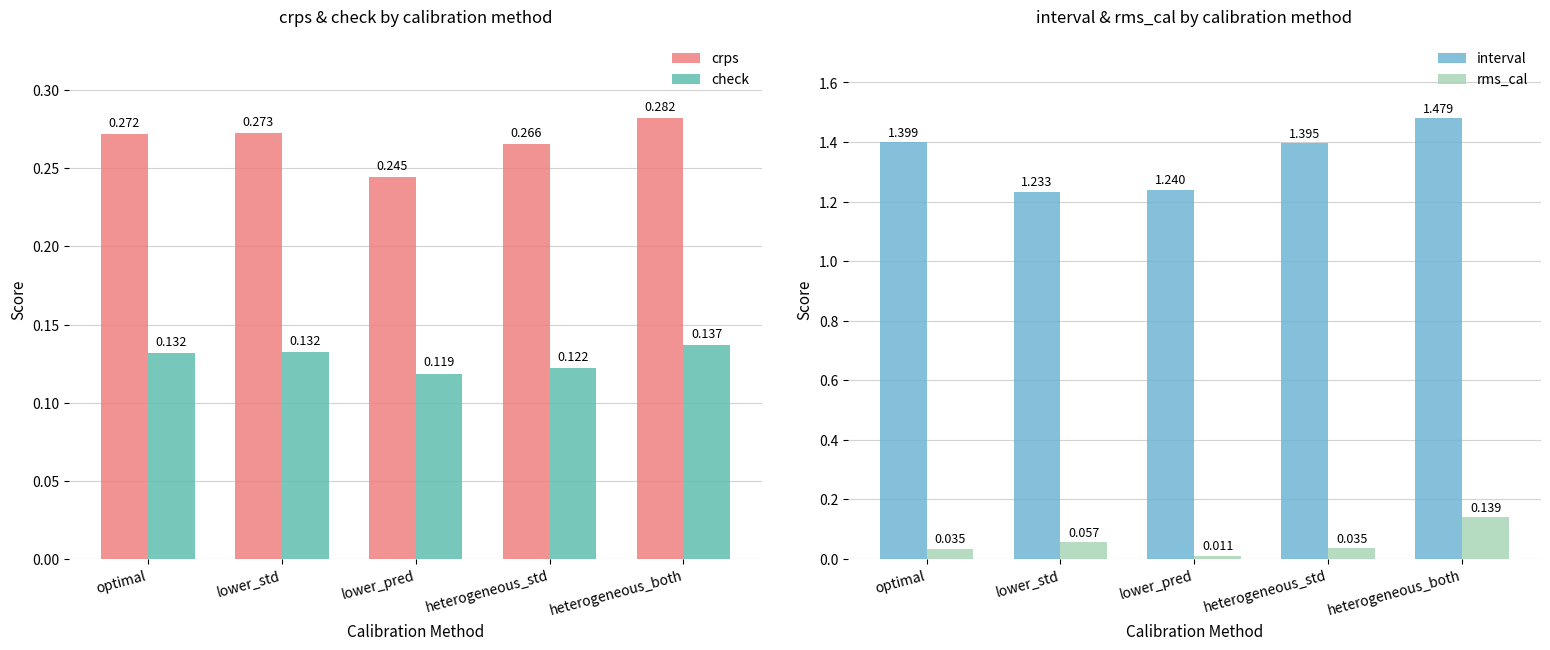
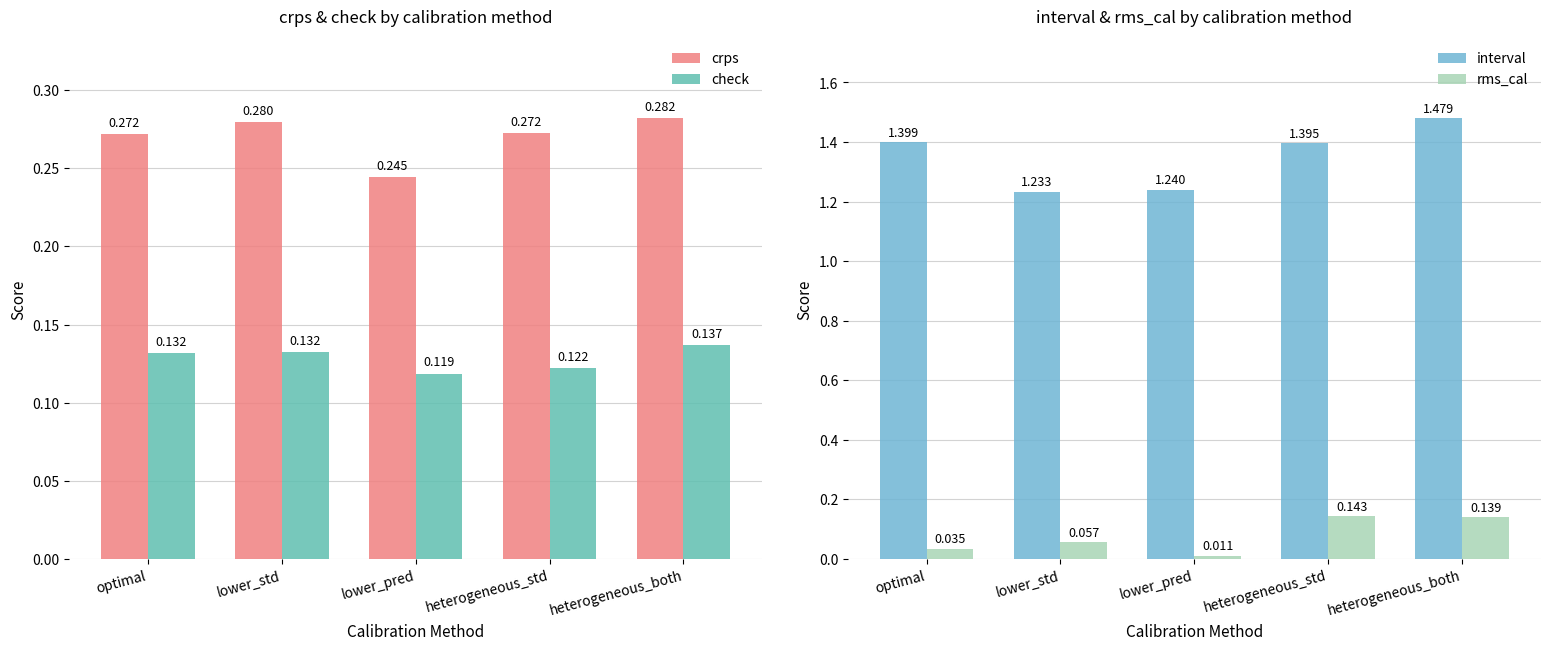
  {
    "crps & check by calibration method": {
      "crps": {
        "optimal": 0.272,
-       "lower_std": 0.273,
+       "lower_std": 0.280,
        "lower_pred": 0.245,
-       "heterogeneous_std": 0.266,
+       "heterogeneous_std": 0.272,
        "heterogeneous_both": 0.282
      },
      "check": {
        "optimal": 0.132,
        "lower_std": 0.132,
        "lower_pred": 0.119,
        "heterogeneous_std": 0.122,
        "heterogeneous_both": 0.137
      }
    },
    "interval & rms_cal by calibration method": {
      "interval": {
        "optimal": 1.399,
        "lower_std": 1.233,
        "lower_pred": 1.240,
        "heterogeneous_std": 1.395,
        "heterogeneous_both": 1.479
      },
      "rms_cal": {
        "optimal": 0.035,
        "lower_std": 0.057,
        "lower_pred": 0.011,
-       "heterogeneous_std": 0.035,
+       "heterogeneous_std": 0.143,
        "heterogeneous_both": 0.139
      }
    }
  }
